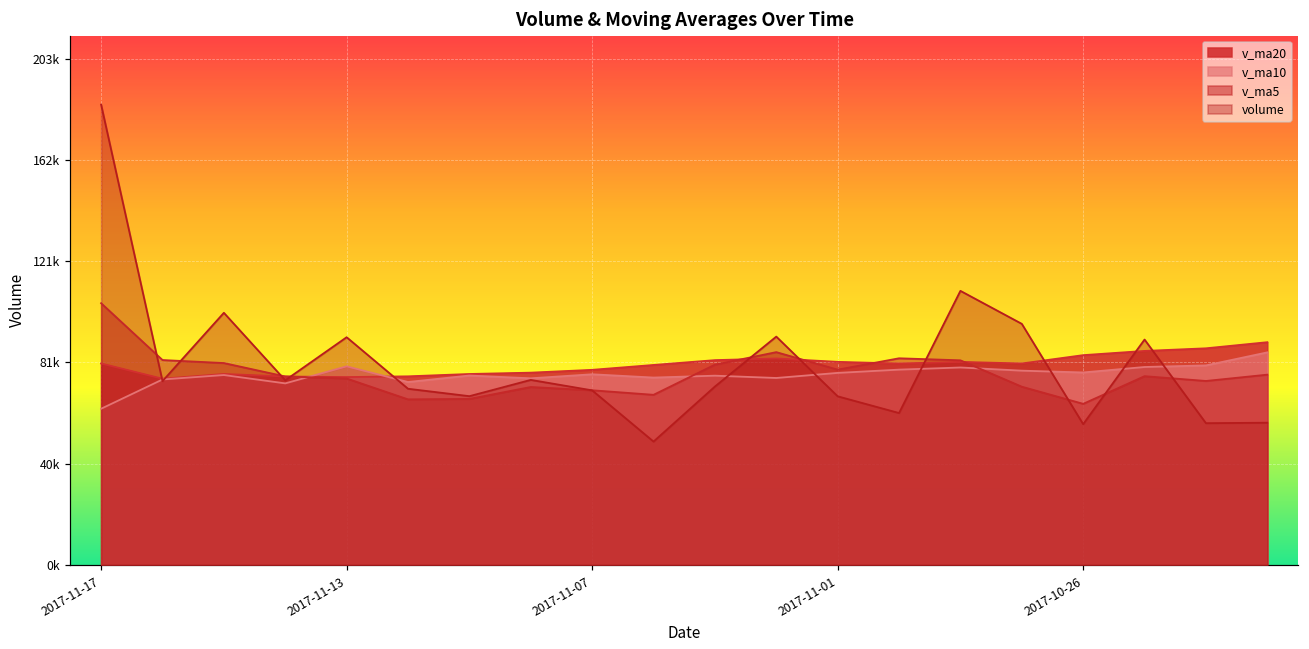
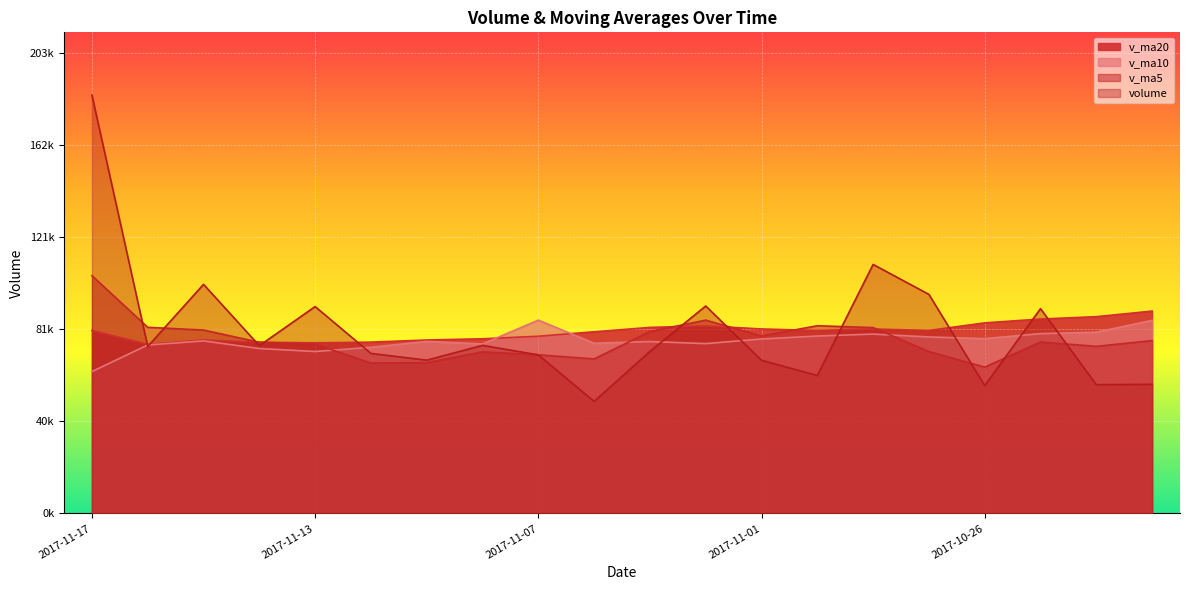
  {
    "v_ma10": {
      "2017-11-17": 63000,
-     "2017-11-13": 80000,
-     "2017-11-07": 76000,
+     "2017-11-13": 72000,
+     "2017-11-07": 85000,
      "2017-11-01": 77000,
      "2017-10-26": 77000
    }
  }
